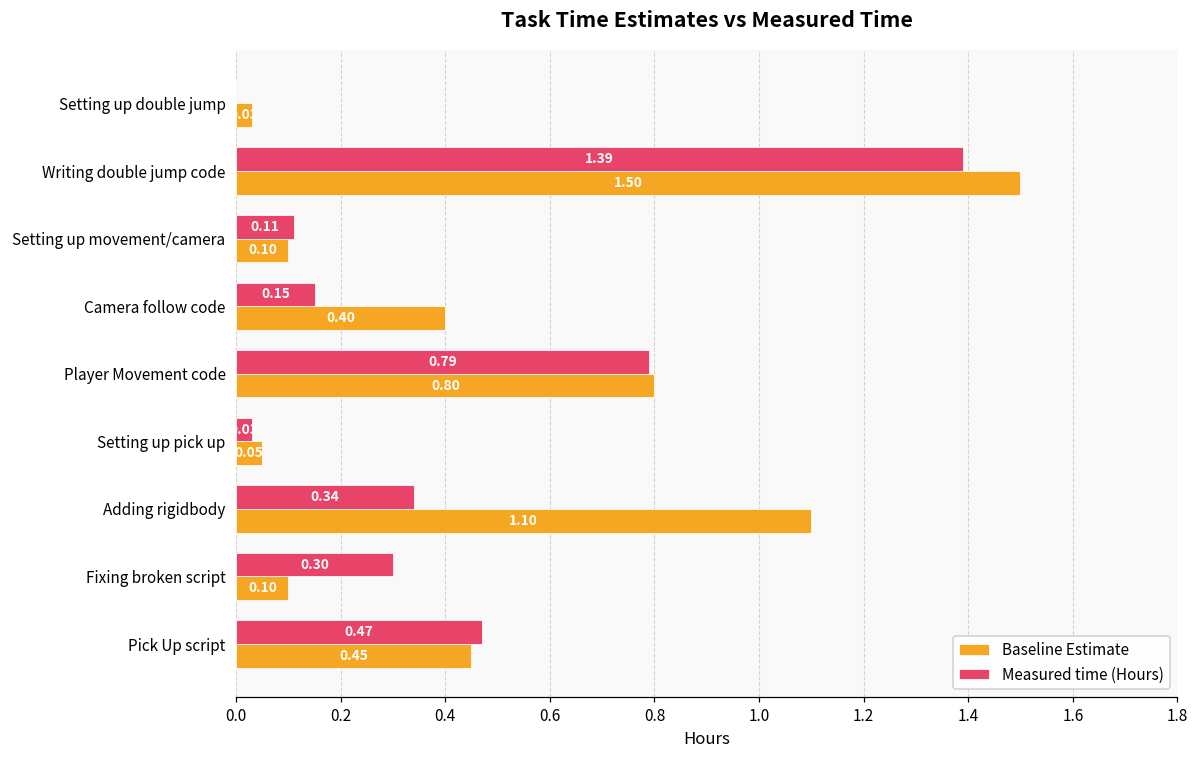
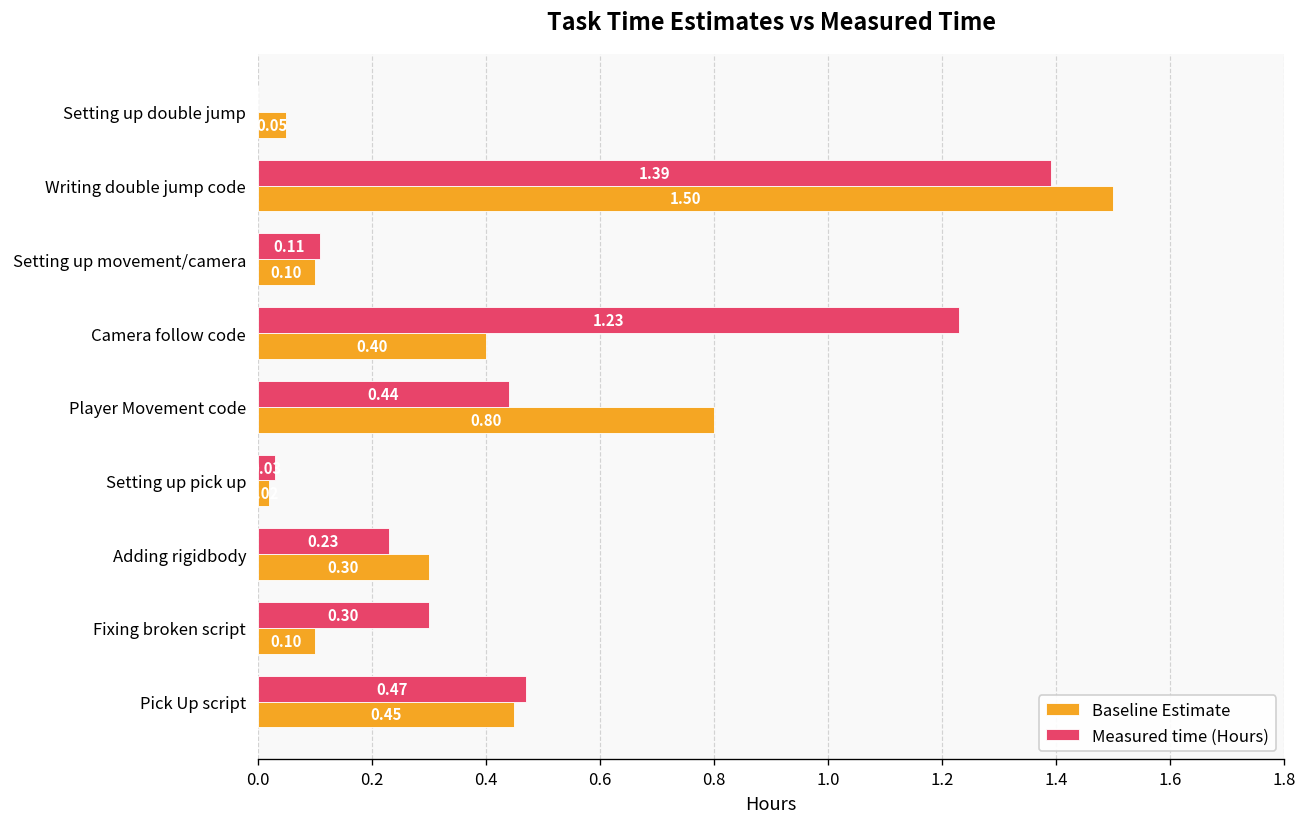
  {
    "Baseline Estimate": {
-     "Setting up double jump": 0.03,
+     "Setting up double jump": 0.05,
      "Writing double jump code": 1.50,
      "Setting up movement/camera": 0.10,
      "Camera follow code": 0.40,
      "Player Movement code": 0.80,
-     "Setting up pick up": 0.05,
-     "Adding rigidbody": 1.10,
+     "Setting up pick up": 0.02,
+     "Adding rigidbody": 0.30,
      "Fixing broken script": 0.10,
      "Pick Up script": 0.45
    },
    "Measured time (Hours)": {
      "Writing double jump code": 1.39,
      "Setting up movement/camera": 0.11,
-     "Camera follow code": 0.15,
-     "Player Movement code": 0.79,
-     "Adding rigidbody": 0.34,
+     "Camera follow code": 1.23,
+     "Player Movement code": 0.44,
+     "Adding rigidbody": 0.23,
      "Fixing broken script": 0.30,
      "Pick Up script": 0.47
    }
  }
